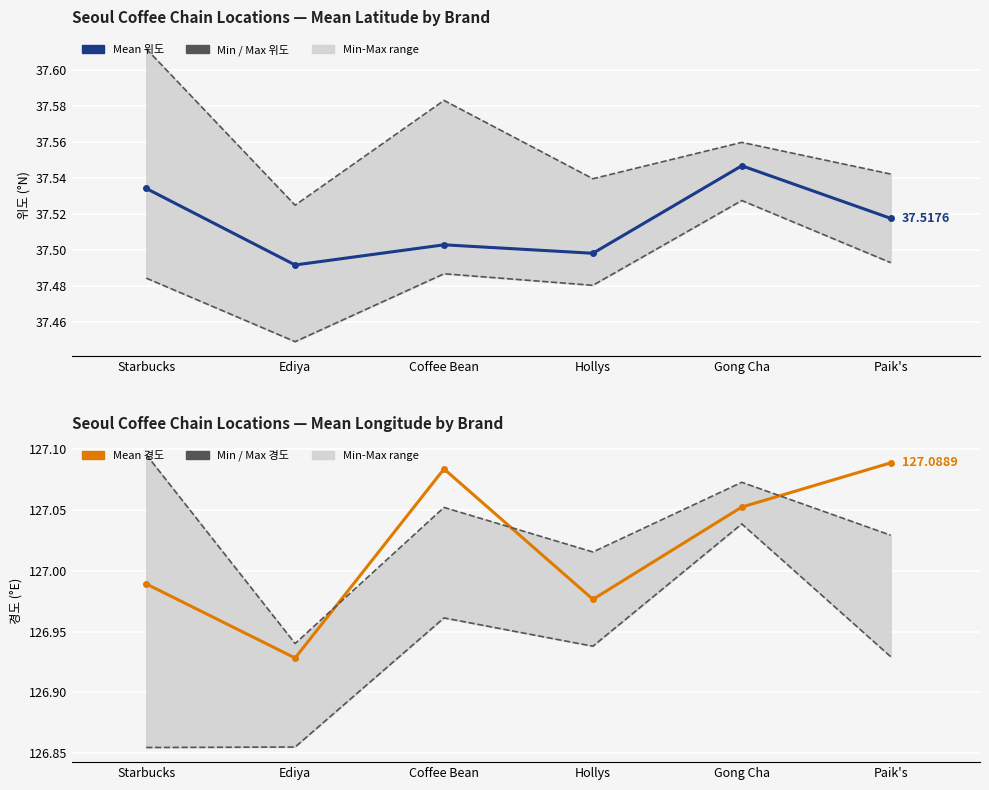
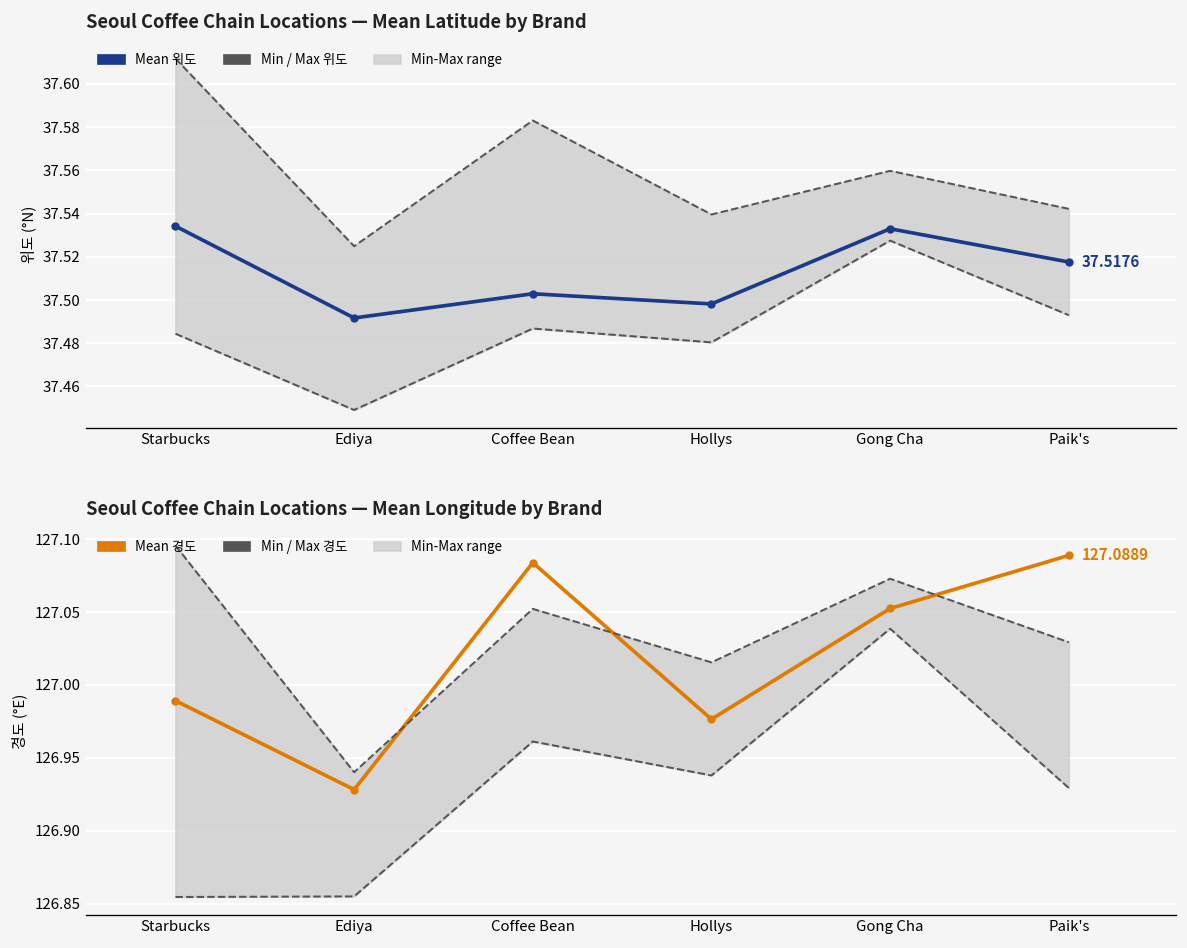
  {
    "Seoul Coffee Chain Locations — Mean Latitude by Brand": {
      "Mean 위도": {
        "Starbucks": 37.534,
        "Ediya": 37.492,
        "Coffee Bean": 37.503,
        "Hollys": 37.498,
-       "Gong Cha": 37.547
+       "Gong Cha": 37.533
      }
    },
    "Seoul Coffee Chain Locations — Mean Longitude by Brand": {
      "Mean 경도": {
        "Paik's": 127.0889
      }
    }
  }
